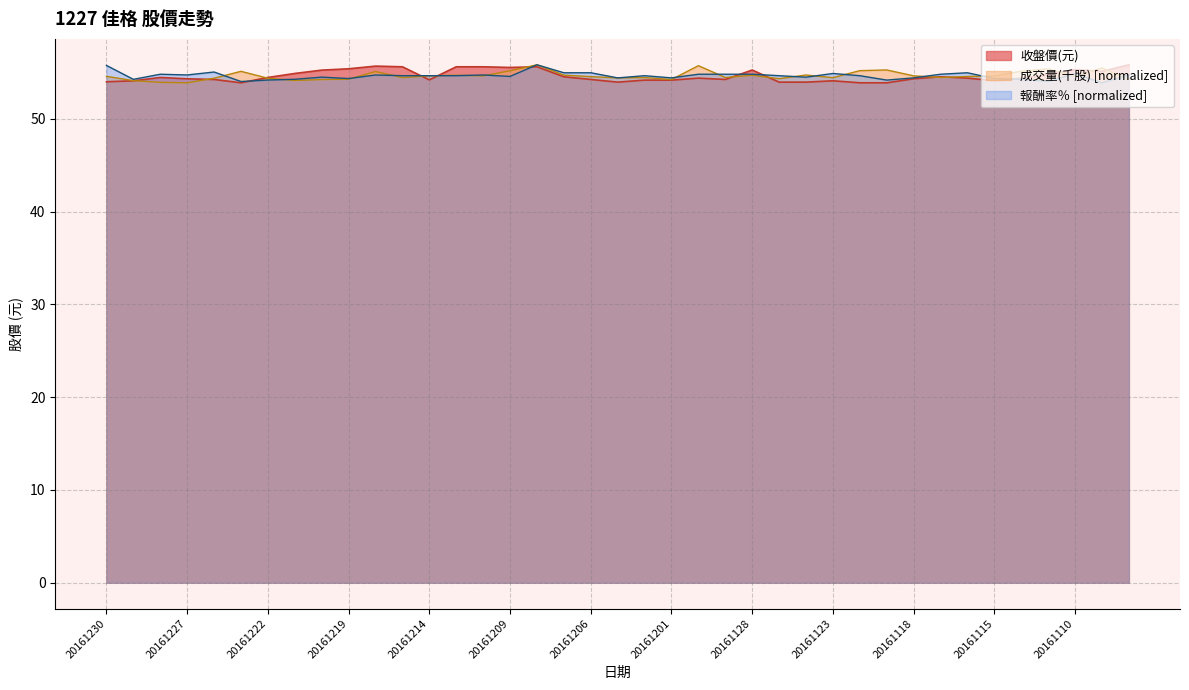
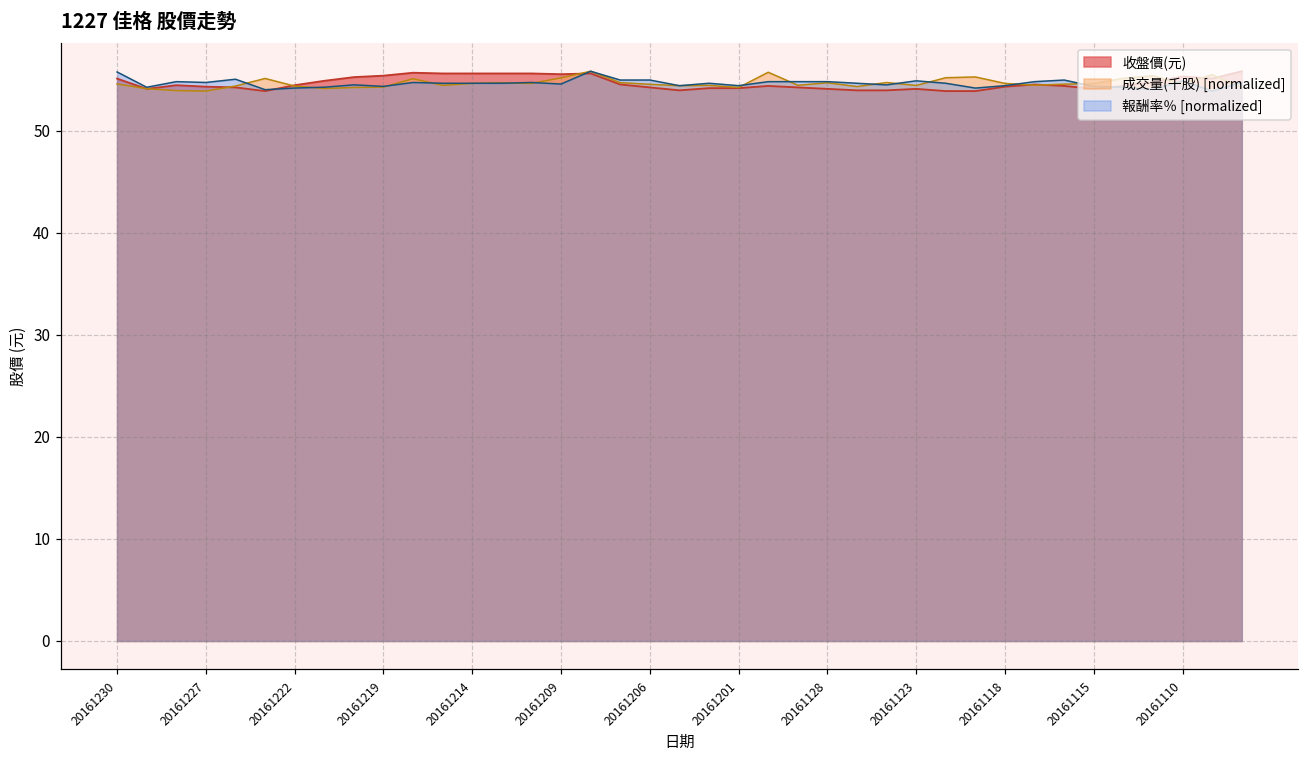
  {
    "收盤價(元)": {
-     "20161230": 54,
+     "20161230": 55,
      "20161227": 54,
      "20161219": 55,
-     "20161214": 54,
+     "20161214": 56,
      "20161209": 56,
      "20161206": 54,
-     "20161128": 55,
+     "20161128": 54,
      "20161123": 54
    },
    "成交量(千股) [normalized]": {
      "20161230": 55,
      "20161227": 54,
      "20161209": 55,
      "20161206": 55,
      "20161123": 54
    },
    "報酬率％ [normalized]": {
      "20161230": 56,
      "20161227": 55,
      "20161209": 55,
      "20161206": 55,
      "20161123": 55
    }
  }
